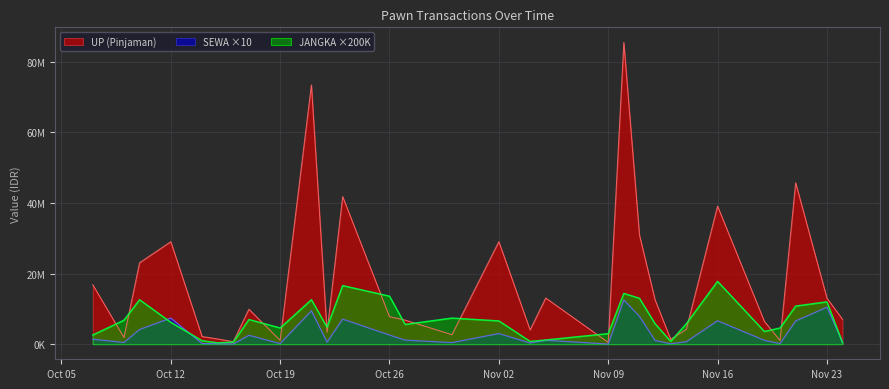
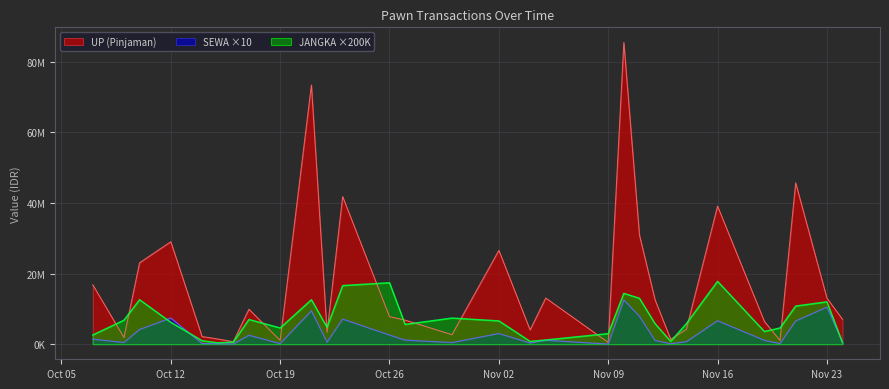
  {
    "UP (Pinjaman)": {
      "Oct 12": 29000000,
      "Oct 19": 1000000,
      "Oct 26": 8000000,
-     "Nov 02": 29000000,
+     "Nov 02": 27000000,
      "Nov 16": 39000000,
      "Nov 23": 13000000
    },
    "SEWA ×10": {
      "Oct 12": 7000000,
      "Oct 19": 0,
      "Oct 26": 3000000,
      "Nov 02": 3000000,
      "Nov 16": 7000000,
      "Nov 23": 10000000
    },
    "JANGKA ×200K": {
      "Oct 12": 6000000,
      "Oct 19": 5000000,
-     "Oct 26": 14000000,
+     "Oct 26": 17000000,
      "Nov 02": 7000000,
      "Nov 09": 3000000,
      "Nov 16": 18000000,
      "Nov 23": 12000000
    }
  }
